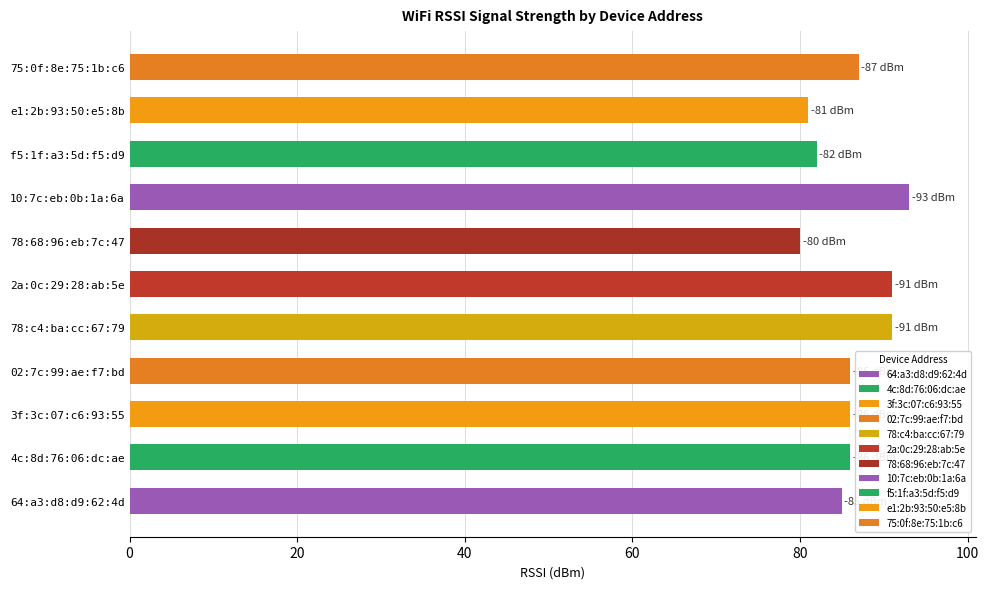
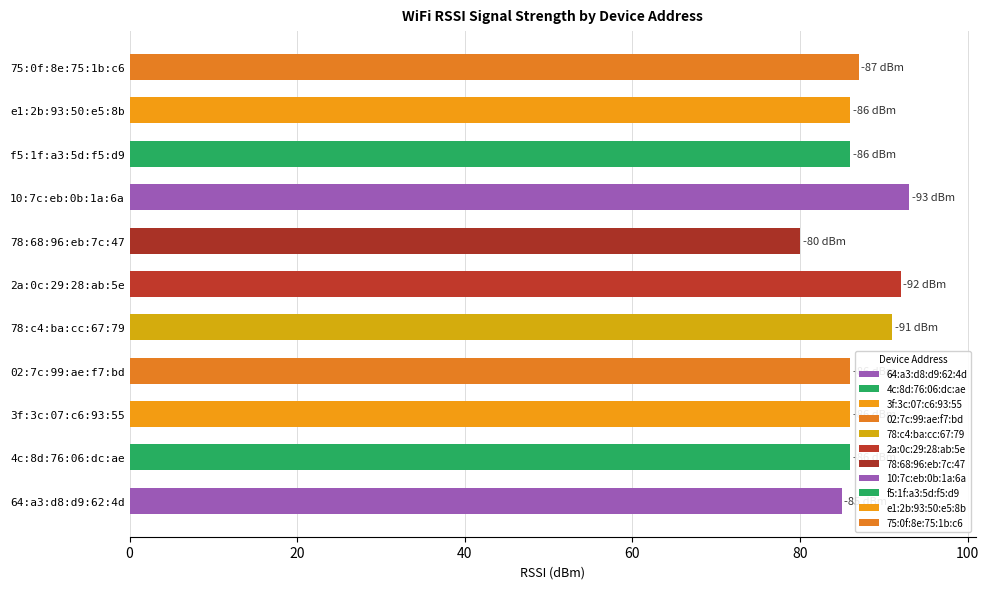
  {
-   "e1:2b:93:50:e5:8b": -81,
-   "f5:1f:a3:5d:f5:d9": -82,
-   "2a:0c:29:28:ab:5e": -91
+   "e1:2b:93:50:e5:8b": -86,
+   "f5:1f:a3:5d:f5:d9": -86,
+   "2a:0c:29:28:ab:5e": -92
  }
